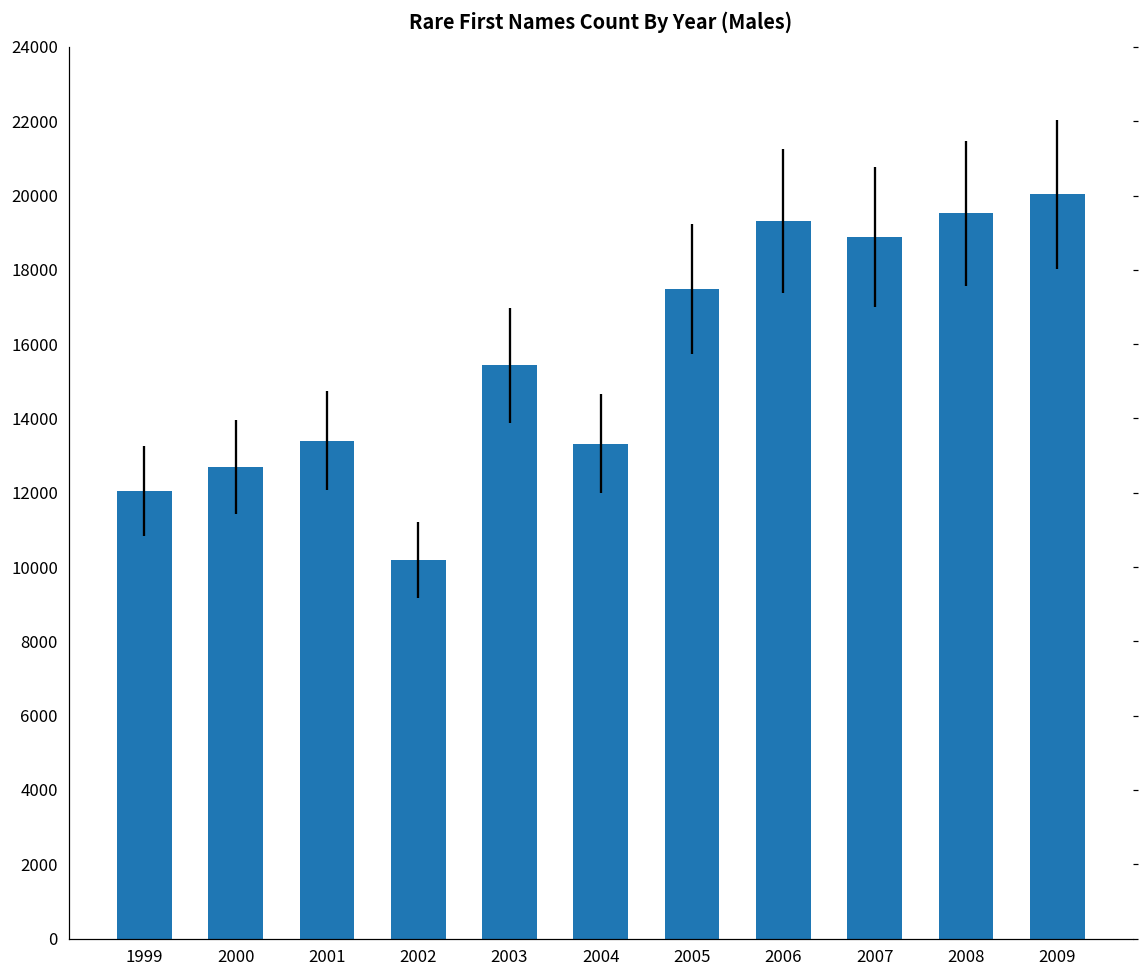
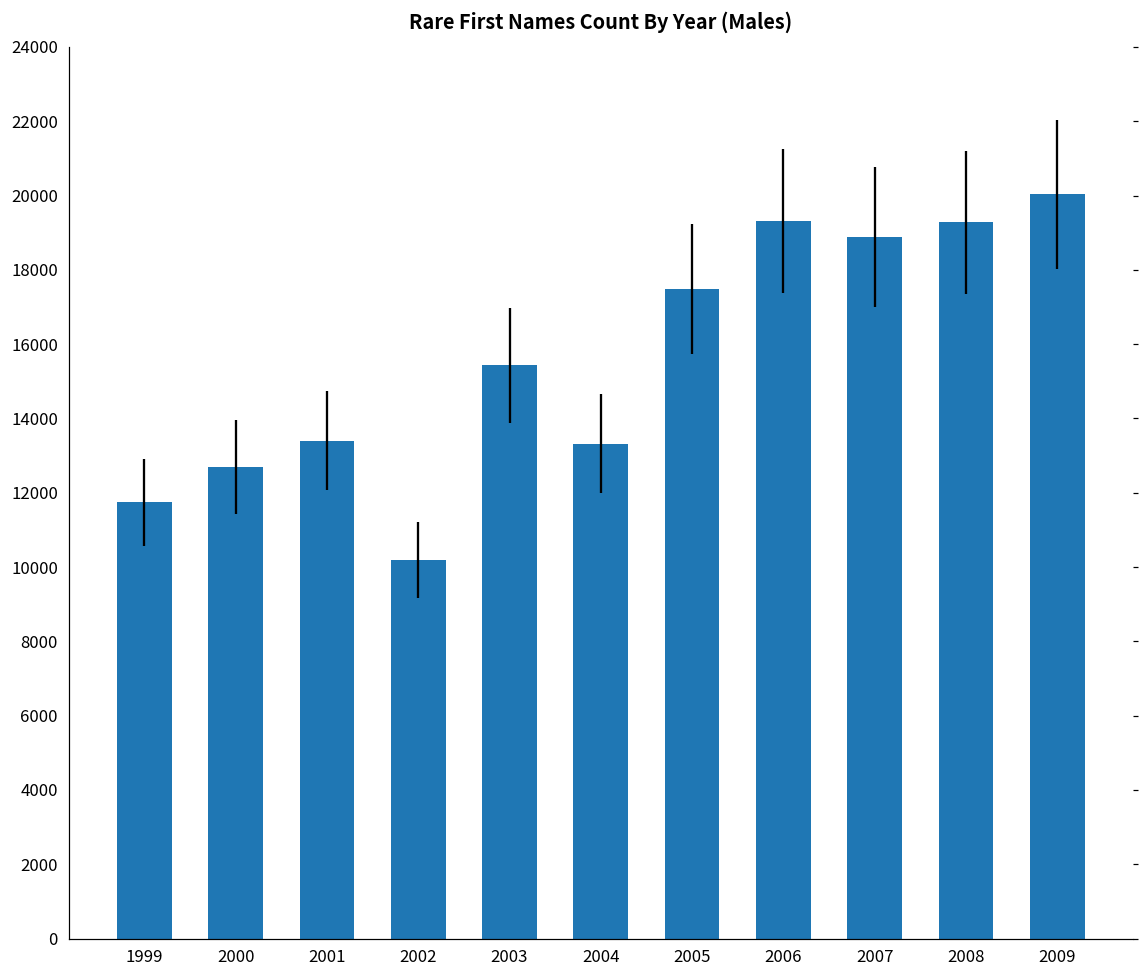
  {
-   "1999": 12000,
+   "1999": 11700,
    "2000": 12700,
    "2001": 13400,
    "2002": 10200,
    "2003": 15400,
    "2004": 13300,
    "2005": 17500,
    "2006": 19300,
    "2007": 18900,
-   "2008": 19500,
+   "2008": 19300,
    "2009": 20000
  }
